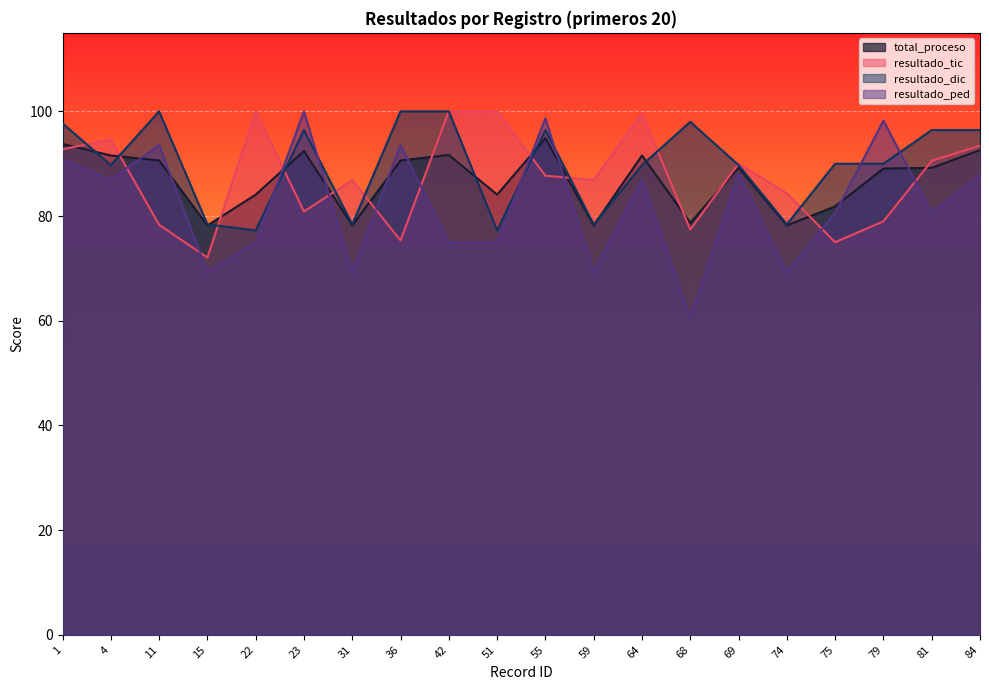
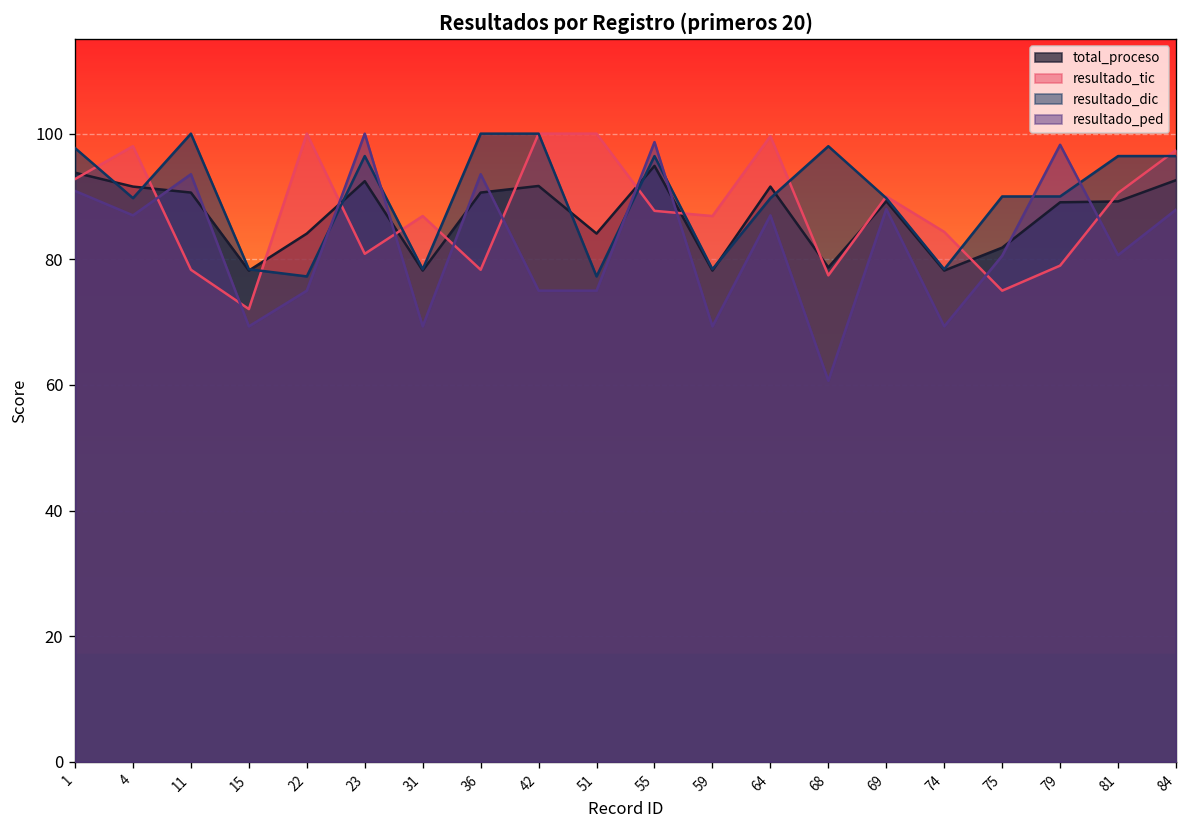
  {
    "resultado_tic": {
      "1": 93,
-     "4": 95,
+     "4": 98,
      "11": 78,
      "15": 72,
      "22": 100,
      "23": 81,
      "31": 87,
-     "36": 75,
+     "36": 78,
      "51": 100,
      "55": 88,
      "59": 87,
      "64": 100,
      "68": 77,
      "74": 84,
      "75": 75,
      "79": 79,
      "81": 91,
-     "84": 93
+     "84": 97
    }
  }
